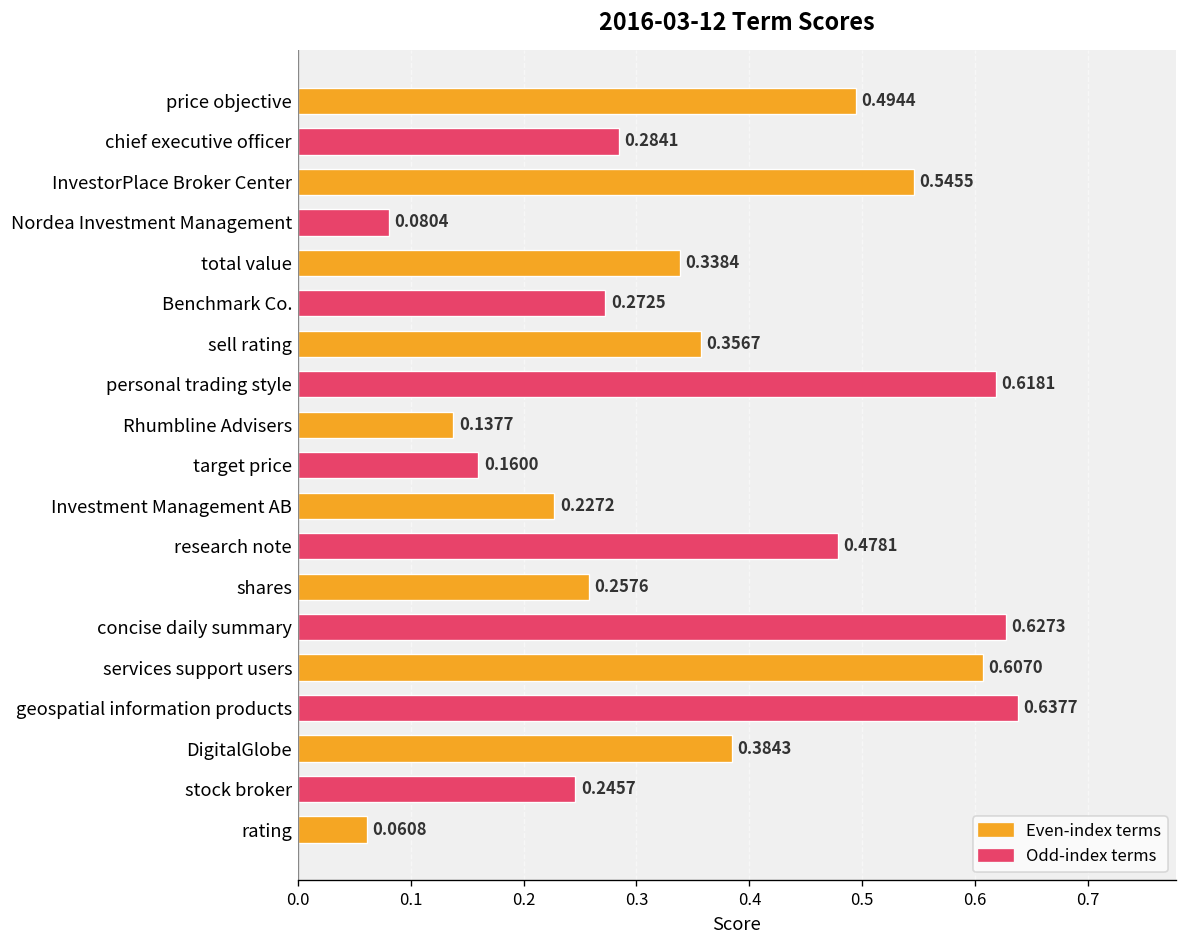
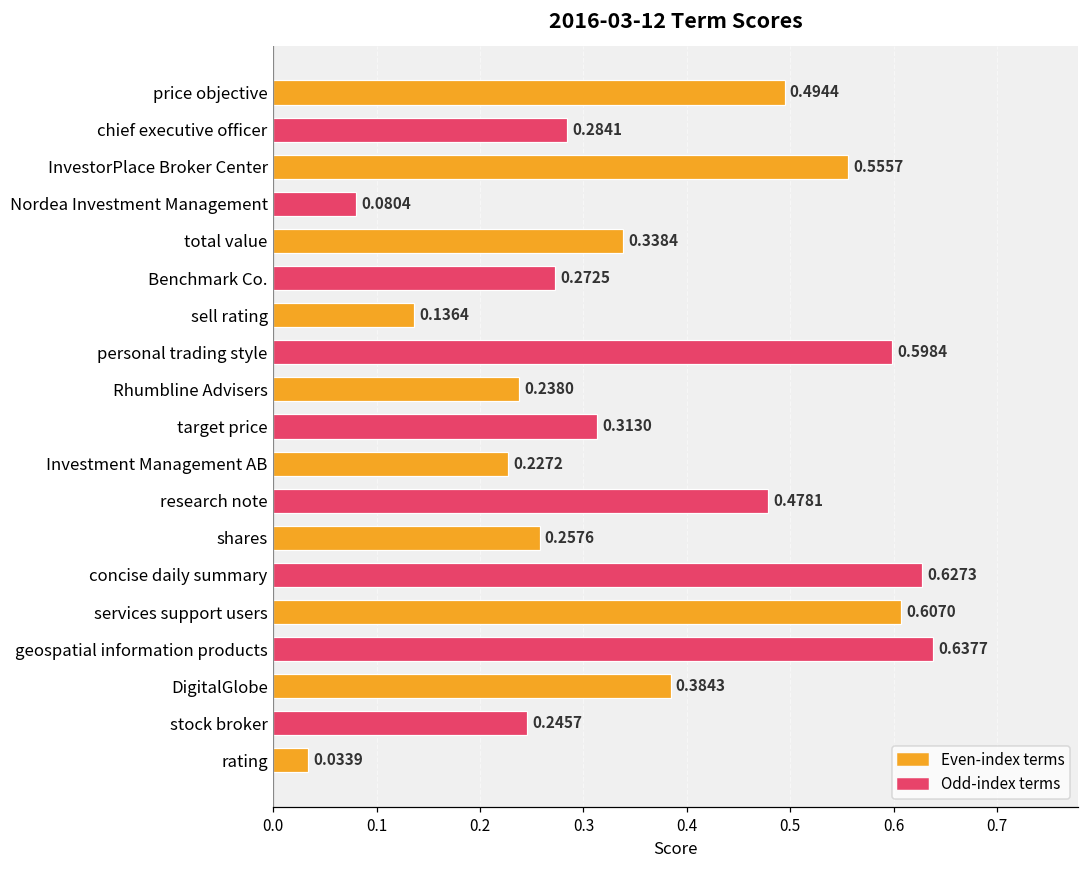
  {
    "price objective": 0.4944,
    "chief executive officer": 0.2841,
-   "InvestorPlace Broker Center": 0.5455,
+   "InvestorPlace Broker Center": 0.5557,
    "Nordea Investment Management": 0.0804,
    "total value": 0.3384,
    "Benchmark Co.": 0.2725,
-   "sell rating": 0.3567,
-   "personal trading style": 0.6181,
-   "Rhumbline Advisers": 0.1377,
-   "target price": 0.1600,
+   "sell rating": 0.1364,
+   "personal trading style": 0.5984,
+   "Rhumbline Advisers": 0.2380,
+   "target price": 0.3130,
    "Investment Management AB": 0.2272,
    "research note": 0.4781,
    "shares": 0.2576,
    "concise daily summary": 0.6273,
    "services support users": 0.6070,
    "geospatial information products": 0.6377,
    "DigitalGlobe": 0.3843,
    "stock broker": 0.2457,
-   "rating": 0.0608
+   "rating": 0.0339
  }
